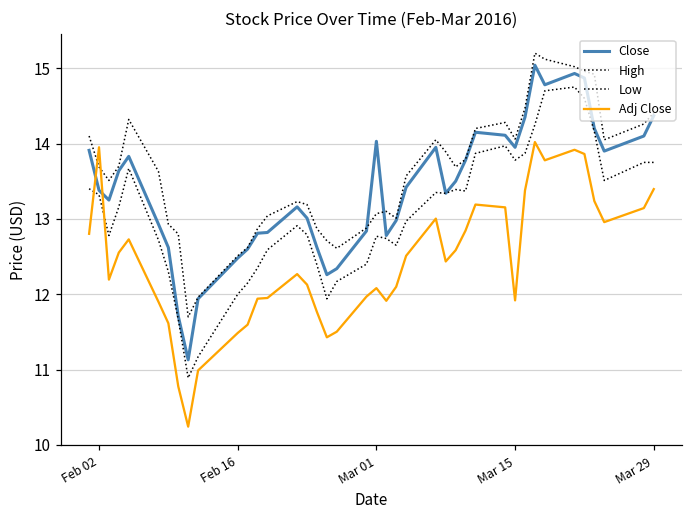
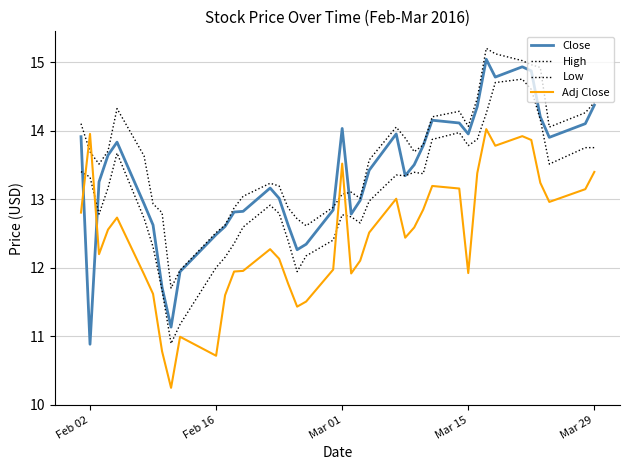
  {
    "Close": {
-     "Feb 02": 13.4,
+     "Feb 02": 10.9,
      "Mar 01": 14.0,
      "Mar 15": 14.0,
      "Mar 29": 14.4
    },
    "Adj Close": {
      "Feb 02": 14.0,
-     "Feb 16": 11.5,
-     "Mar 01": 12.1,
+     "Feb 16": 10.7,
+     "Mar 01": 13.5,
      "Mar 15": 11.9,
      "Mar 29": 13.4
    }
  }
